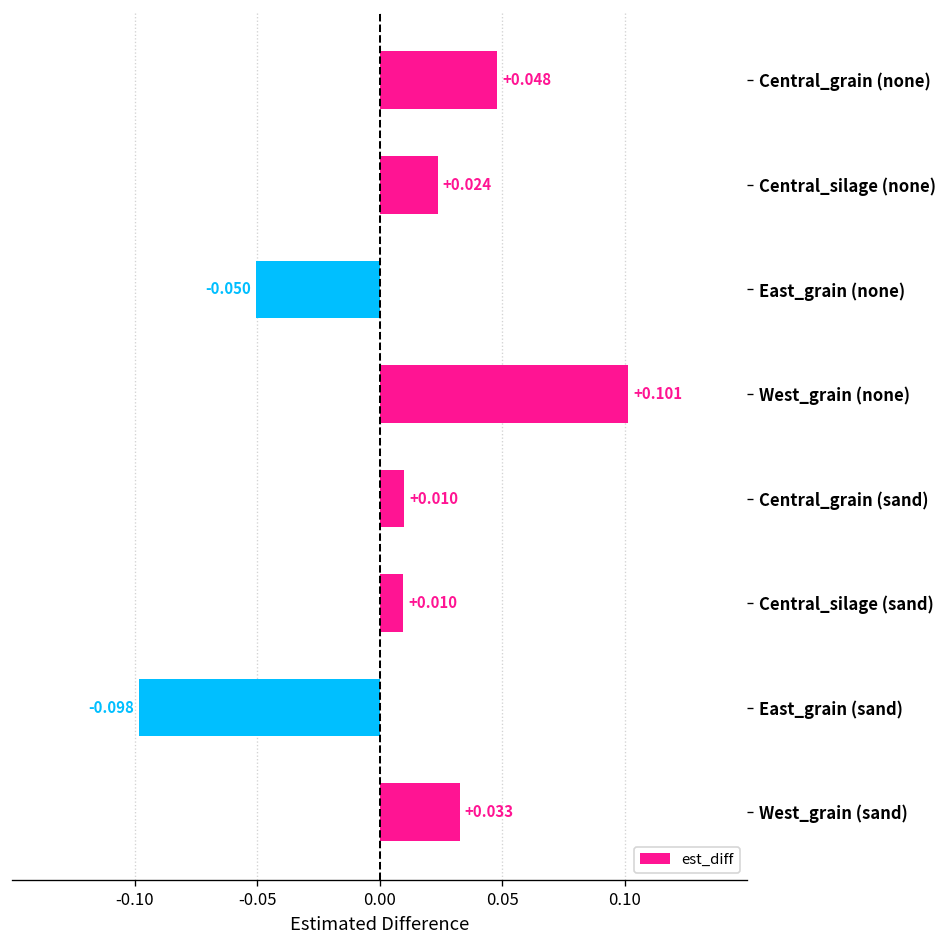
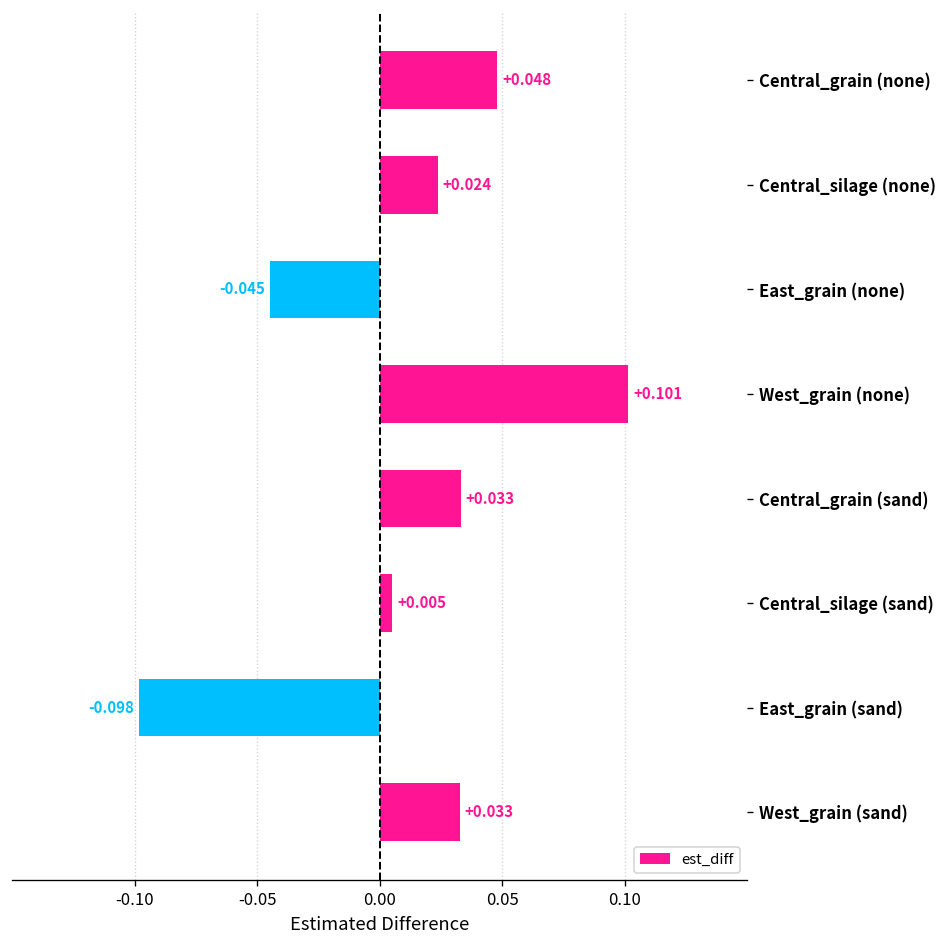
  {
    "Central_grain (none)": "+0.048",
    "Central_silage (none)": "+0.024",
-   "East_grain (none)": "-0.050",
+   "East_grain (none)": "-0.045",
    "West_grain (none)": "+0.101",
-   "Central_grain (sand)": "+0.010",
-   "Central_silage (sand)": "+0.010",
+   "Central_grain (sand)": "+0.033",
+   "Central_silage (sand)": "+0.005",
    "East_grain (sand)": "-0.098",
    "West_grain (sand)": "+0.033"
  }
